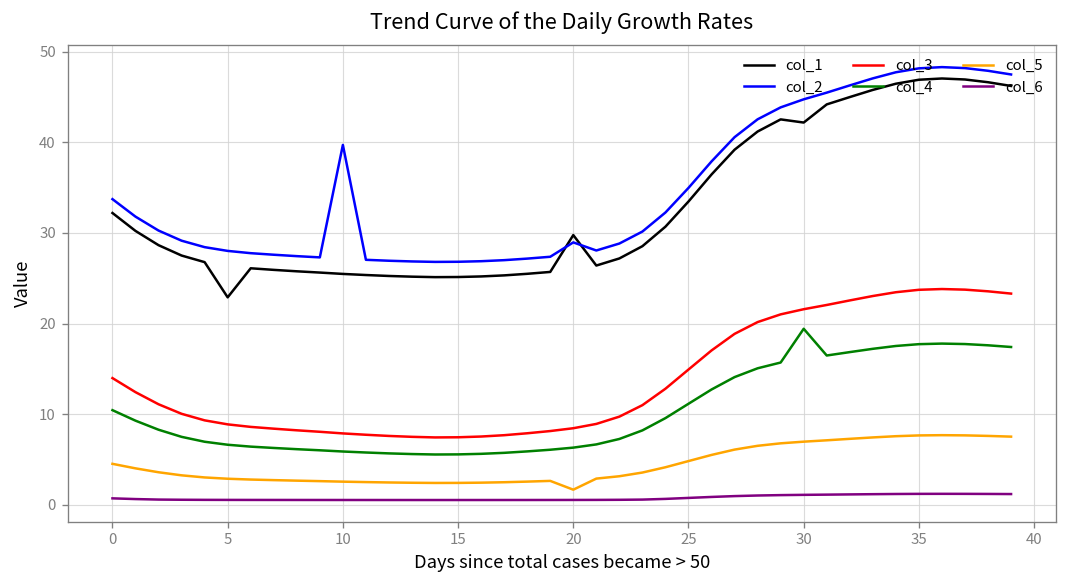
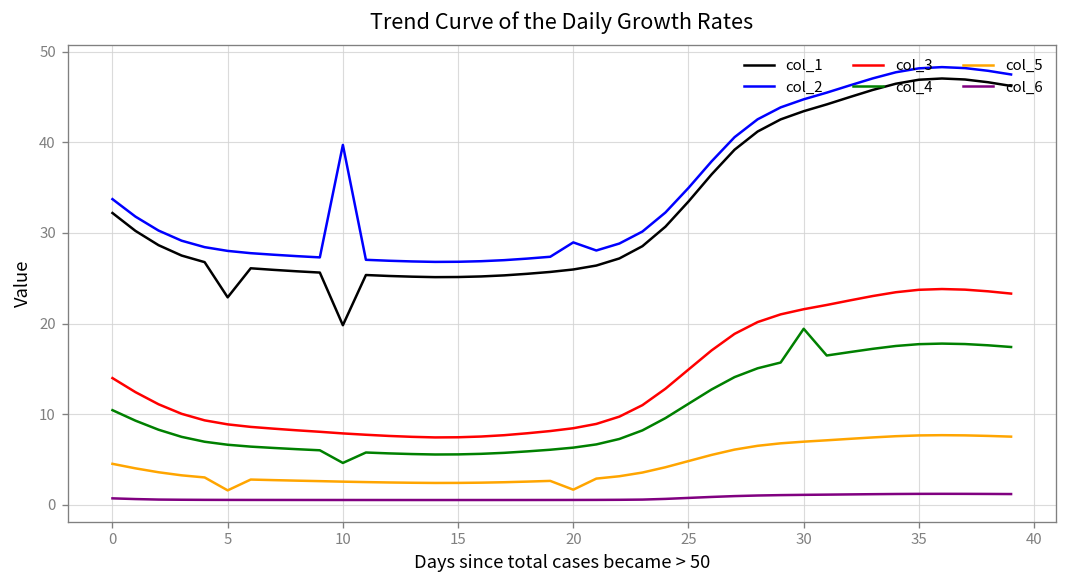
  {
    "col_1": {
      "0": 32,
      "5": 23,
-     "10": 25,
+     "10": 20,
      "15": 25,
-     "20": 30,
+     "20": 26,
      "25": 33,
-     "30": 42,
+     "30": 43,
      "35": 47
    },
    "col_2": {
      "0": 34,
      "5": 28,
      "10": 40,
      "15": 27,
      "20": 29,
      "25": 35,
      "30": 45,
      "35": 48
    },
    "col_3": {
      "0": 14,
      "5": 9,
      "10": 8,
      "15": 7,
      "20": 8,
      "25": 15,
      "30": 22,
      "35": 24
    },
    "col_4": {
      "0": 10,
      "5": 7,
-     "10": 6,
+     "10": 5,
      "15": 6,
      "20": 6,
      "25": 11,
      "30": 19,
      "35": 18
    },
    "col_5": {
      "0": 5,
-     "5": 3,
+     "5": 2,
      "10": 3,
      "15": 2,
      "20": 2,
      "25": 5,
      "30": 7,
      "35": 8
    },
    "col_6": {
      "0": 1,
      "5": 1,
      "10": 1,
      "15": 1,
      "20": 1,
      "25": 1,
      "30": 1,
      "35": 1
    }
  }
